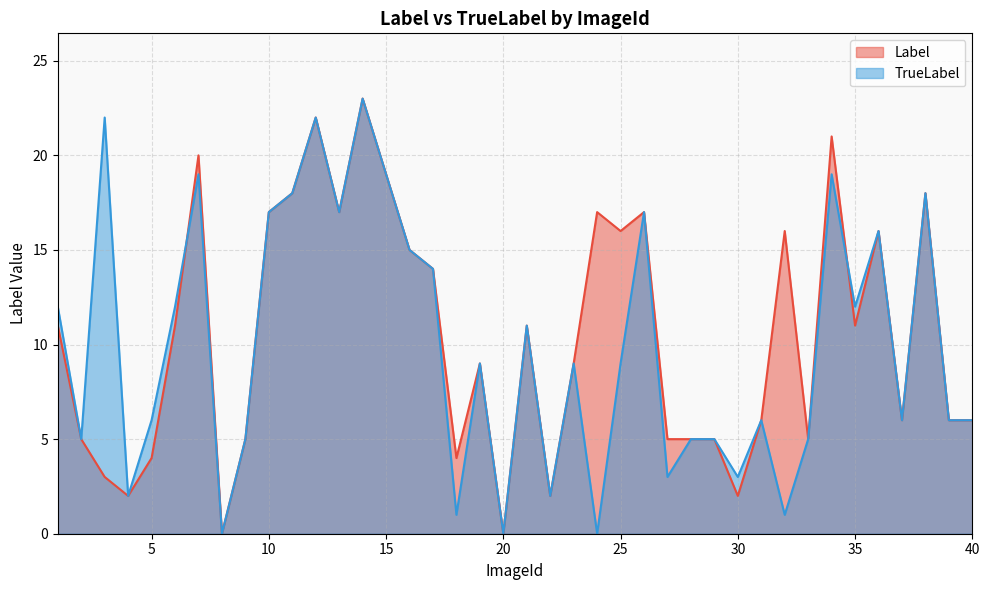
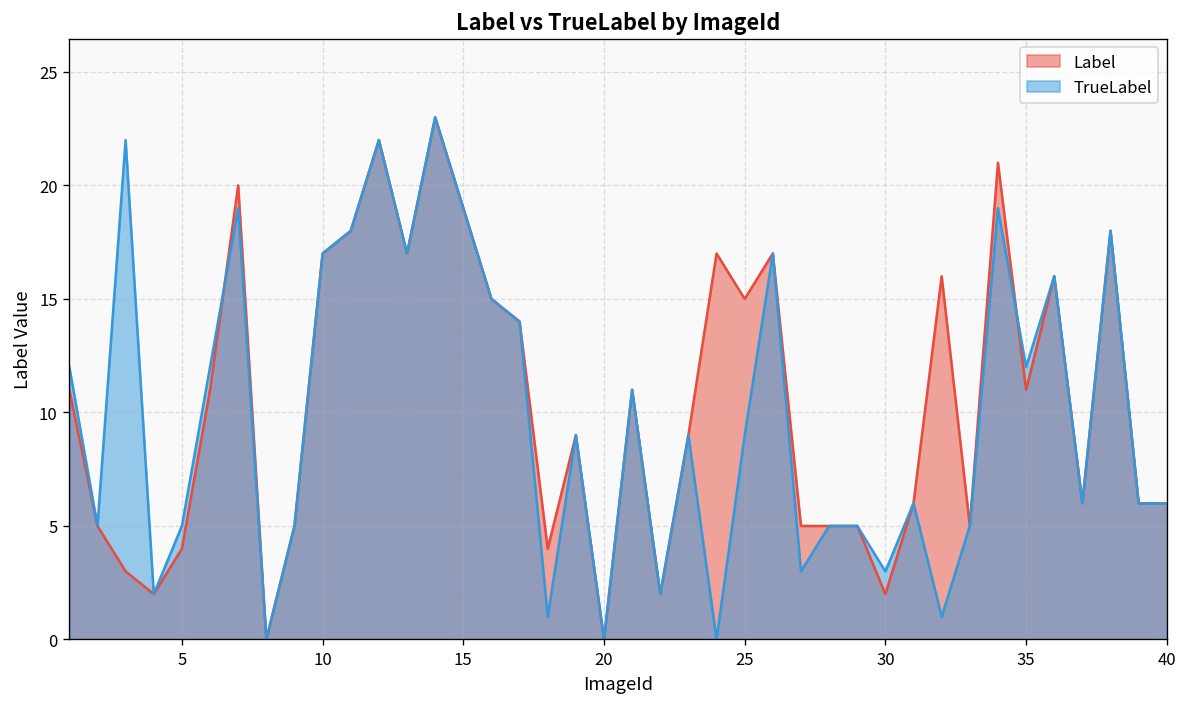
  {
    "Label": {
      "5": 4,
-     "25": 16,
+     "25": 15,
      "30": 2,
      "35": 11
    },
    "TrueLabel": {
-     "5": 6,
+     "5": 5,
      "25": 9,
      "30": 3,
      "35": 12
    }
  }
